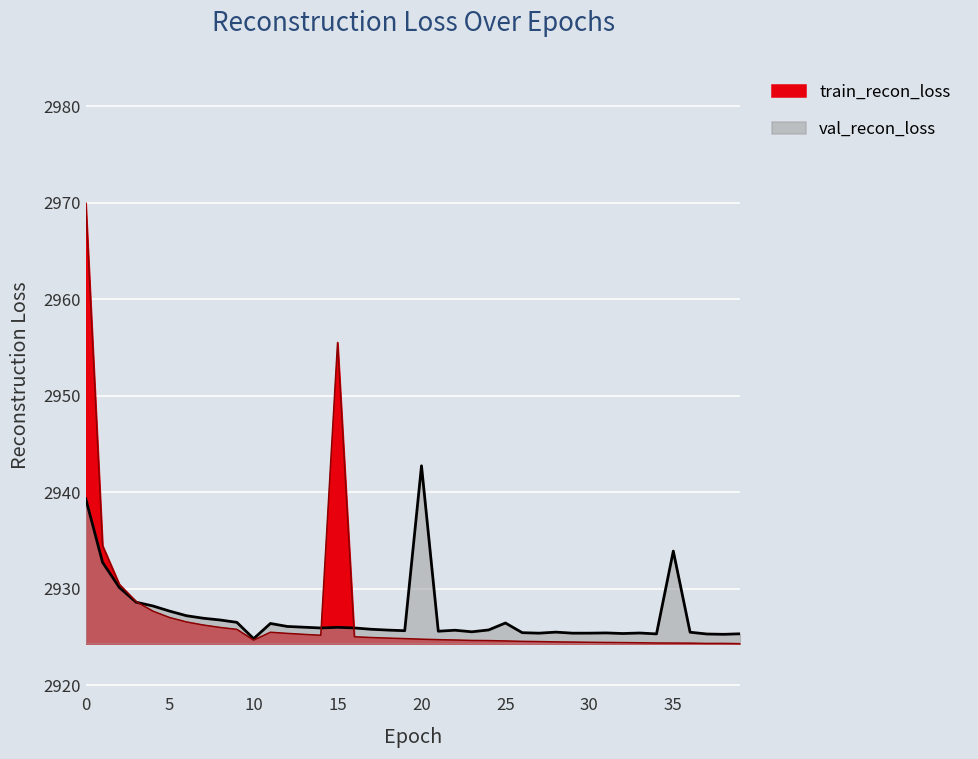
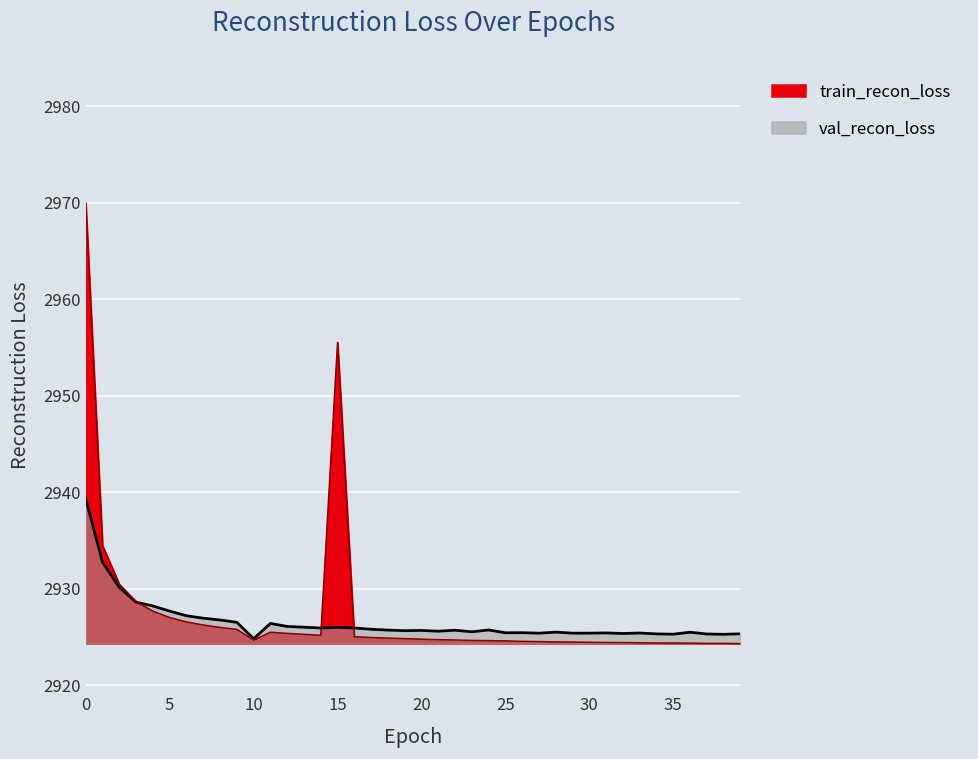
  {
    "val_recon_loss": {
      "0": 2939,
      "5": 2928,
      "15": 2926,
-     "20": 2943,
-     "25": 2926,
+     "20": 2926,
+     "25": 2925,
      "30": 2925,
-     "35": 2934
+     "35": 2925
    },
    "train_recon_loss": {
      "0": 2970,
      "5": 2927,
      "15": 2956,
      "20": 2925,
      "25": 2925,
      "30": 2924,
      "35": 2924
    }
  }
